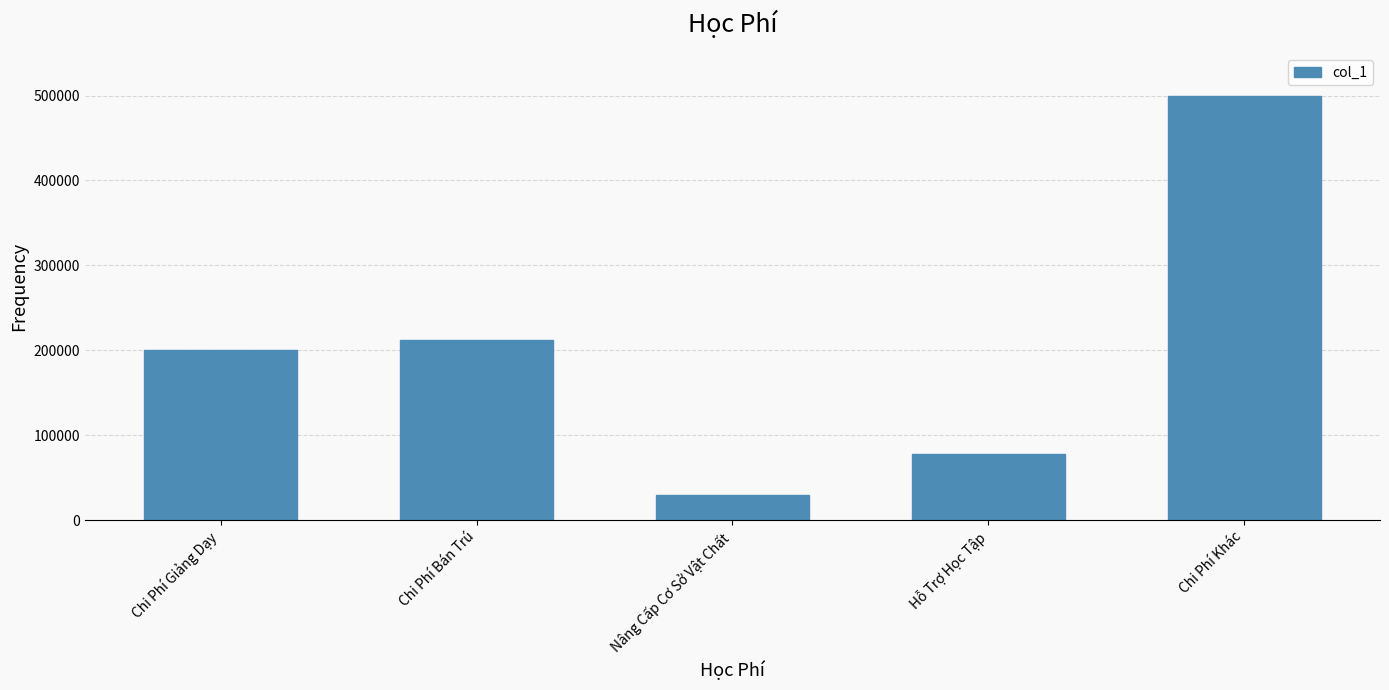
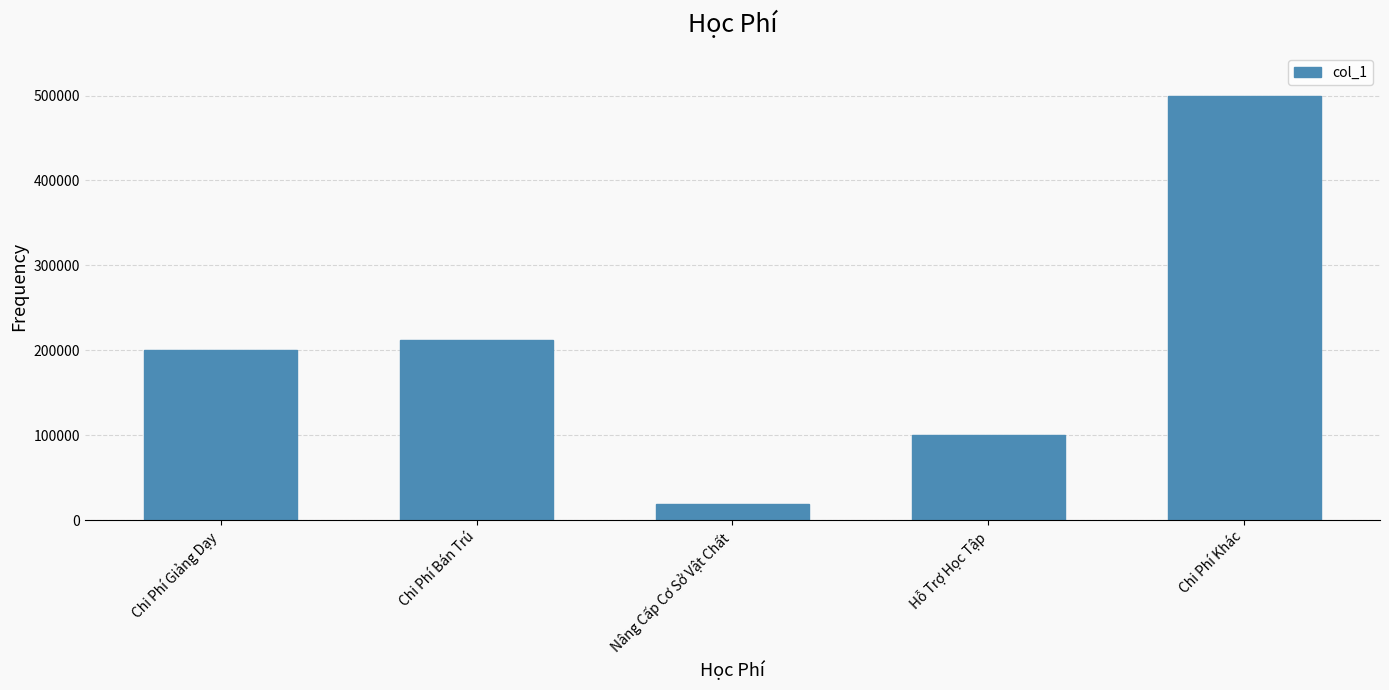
  {
    "Chi Phí Giảng Dạy": 200000,
    "Chi Phí Bán Trú": 210000,
-   "Nâng Cấp Cơ Sở Vật Chất": 30000,
-   "Hỗ Trợ Học Tập": 80000,
+   "Nâng Cấp Cơ Sở Vật Chất": 20000,
+   "Hỗ Trợ Học Tập": 100000,
    "Chi Phí Khác": 500000
  }
